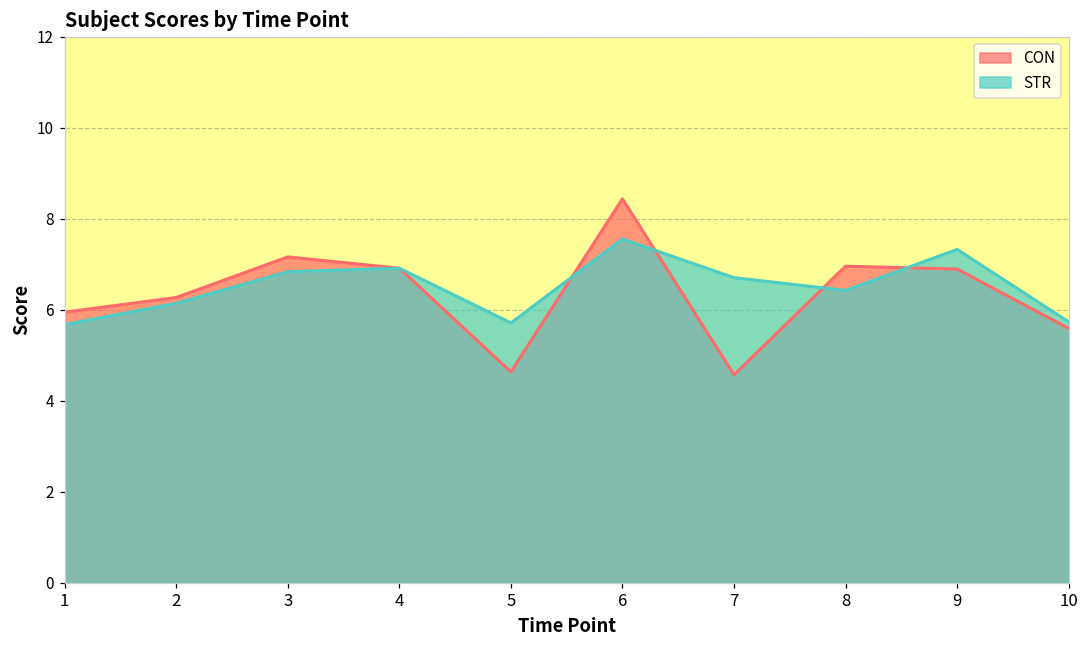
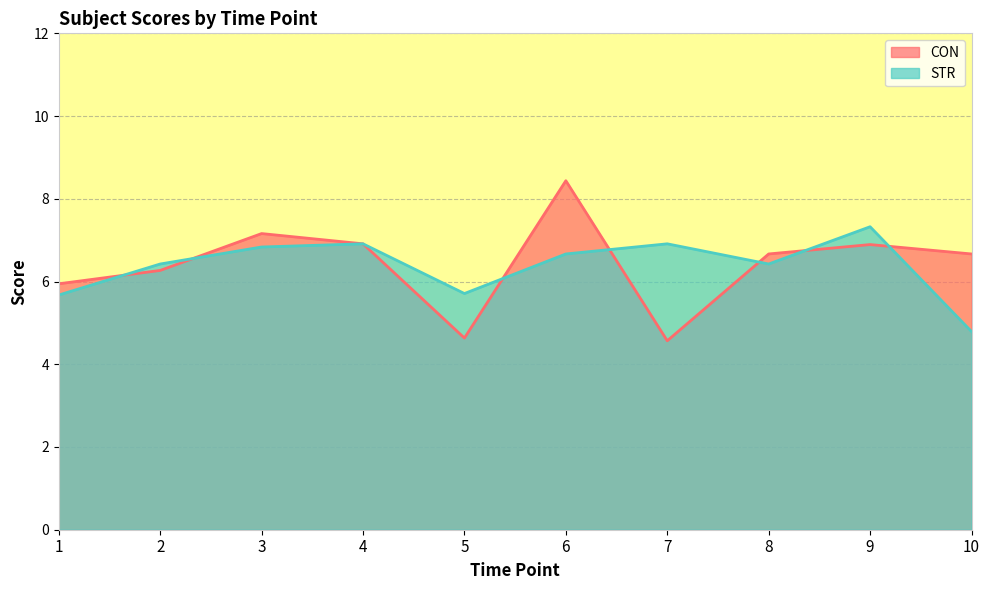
  {
    "CON": {
      "1": 5.9,
      "2": 6.3,
      "3": 7.2,
      "5": 4.6,
      "6": 8.4,
      "7": 4.6,
-     "8": 7.0,
+     "8": 6.7,
      "9": 6.9,
-     "10": 5.6
+     "10": 6.7
    },
    "STR": {
      "1": 5.7,
-     "2": 6.1,
+     "2": 6.4,
      "3": 6.8,
      "5": 5.7,
-     "6": 7.6,
-     "7": 6.7,
+     "6": 6.7,
+     "7": 6.9,
      "8": 6.4,
      "9": 7.3,
-     "10": 5.7
+     "10": 4.8
    }
  }
